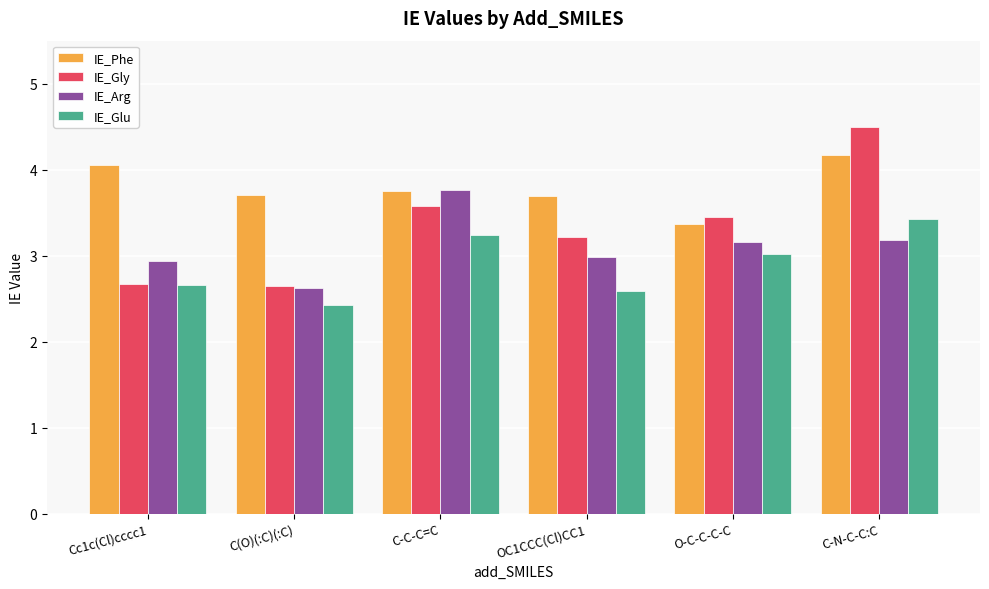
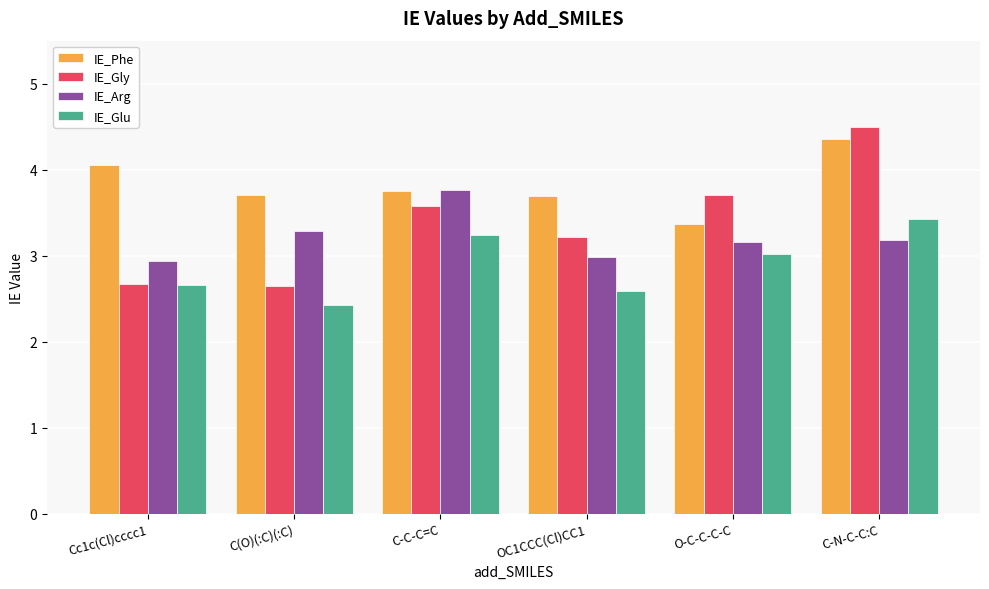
  {
    "IE_Phe": {
      "Cc1c(Cl)cccc1": 4.1,
      "C(O)(:C)(:C)": 3.7,
      "C-C-C=C": 3.8,
      "OC1CCC(Cl)CC1": 3.7,
      "O-C-C-C-C": 3.4,
-     "C-N-C-C:C": 4.2
+     "C-N-C-C:C": 4.4
    },
    "IE_Gly": {
      "Cc1c(Cl)cccc1": 2.7,
      "C(O)(:C)(:C)": 2.6,
      "C-C-C=C": 3.6,
      "OC1CCC(Cl)CC1": 3.2,
-     "O-C-C-C-C": 3.4,
+     "O-C-C-C-C": 3.7,
      "C-N-C-C:C": 4.5
    },
    "IE_Arg": {
      "Cc1c(Cl)cccc1": 2.9,
-     "C(O)(:C)(:C)": 2.6,
+     "C(O)(:C)(:C)": 3.3,
      "C-C-C=C": 3.8,
      "OC1CCC(Cl)CC1": 3.0,
      "O-C-C-C-C": 3.2,
      "C-N-C-C:C": 3.2
    },
    "IE_Glu": {
      "Cc1c(Cl)cccc1": 2.7,
      "C(O)(:C)(:C)": 2.4,
      "C-C-C=C": 3.2,
      "OC1CCC(Cl)CC1": 2.6,
      "O-C-C-C-C": 3.0,
      "C-N-C-C:C": 3.4
    }
  }
